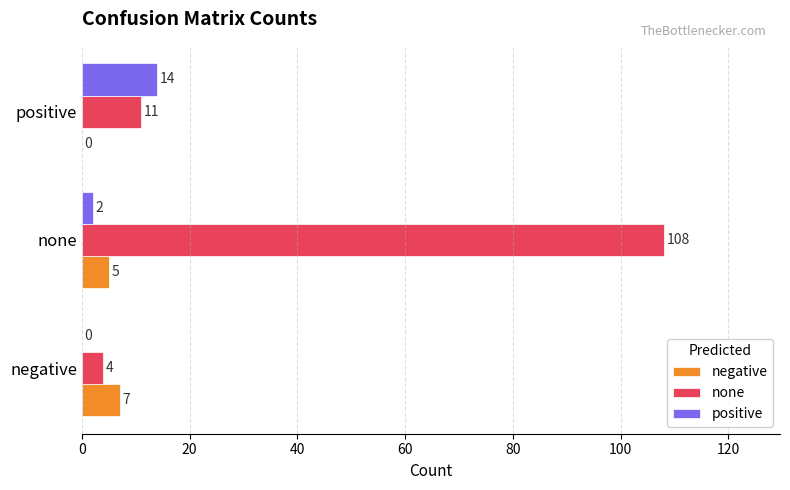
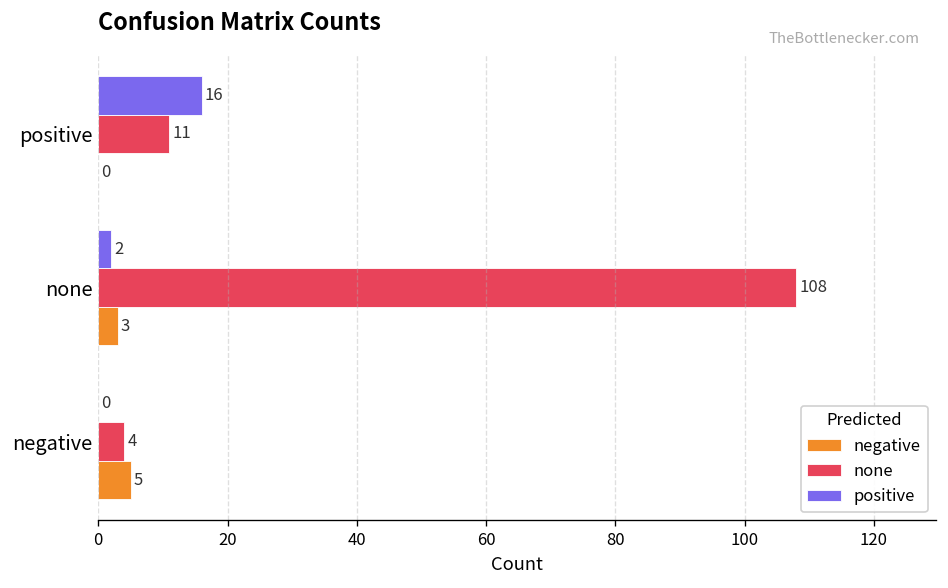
  {
    "negative": {
      "positive": 0,
-     "none": 5,
-     "negative": 7
+     "none": 3,
+     "negative": 5
    },
    "none": {
      "positive": 11,
      "none": 108,
      "negative": 4
    },
    "positive": {
-     "positive": 14,
+     "positive": 16,
      "none": 2,
      "negative": 0
    }
  }
